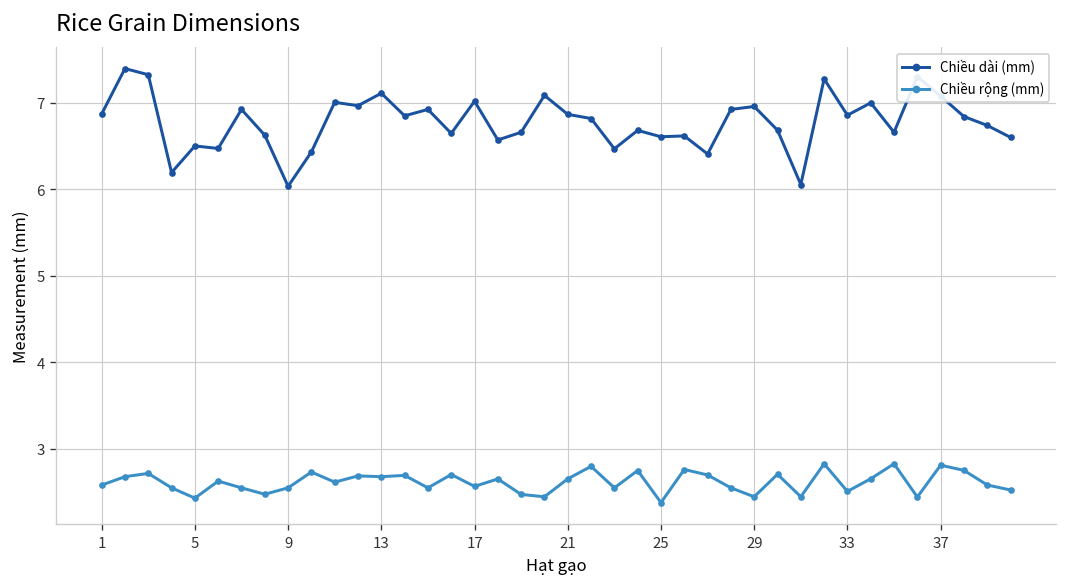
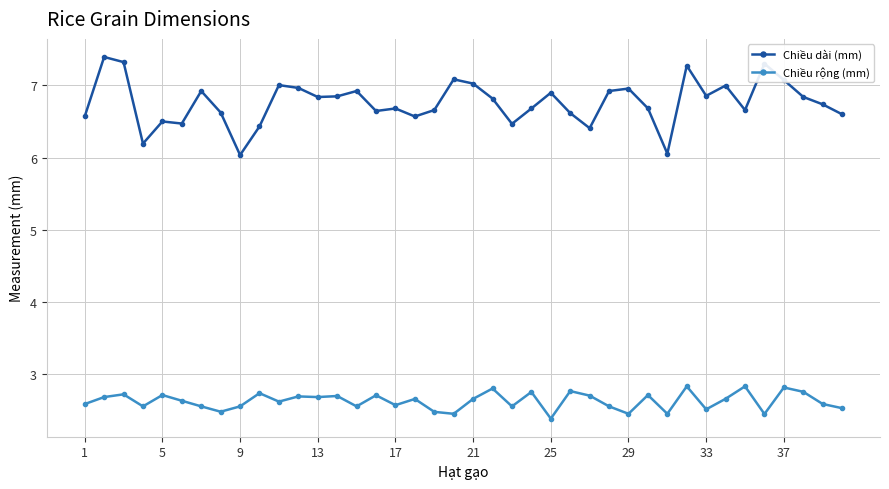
  {
    "Chiều dài (mm)": {
-     "1": 6.9,
+     "1": 6.6,
      "5": 6.5,
      "9": 6.0,
-     "13": 7.1,
-     "17": 7.0,
-     "21": 6.9,
-     "25": 6.6,
+     "13": 6.8,
+     "17": 6.7,
+     "21": 7.0,
+     "25": 6.9,
      "29": 7.0,
      "33": 6.9
    },
    "Chiều rộng (mm)": {
      "1": 2.6,
-     "5": 2.4,
+     "5": 2.7,
      "9": 2.6,
      "13": 2.7,
      "17": 2.6,
      "21": 2.7,
      "25": 2.4,
      "29": 2.4,
      "33": 2.5,
      "37": 2.8
    }
  }
